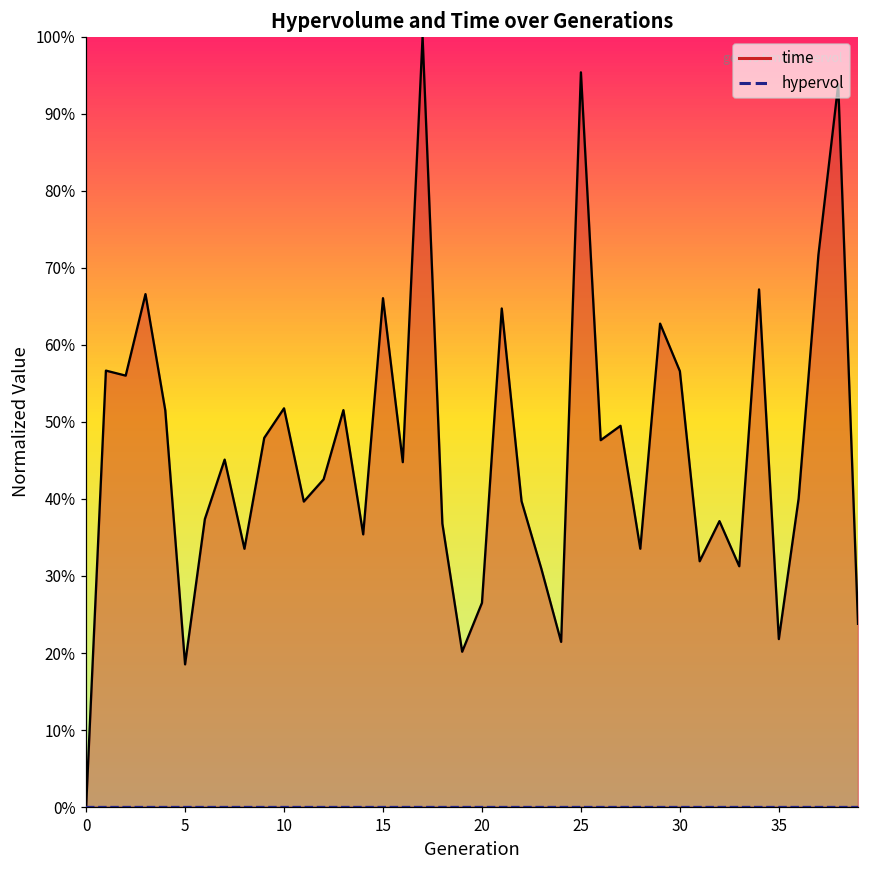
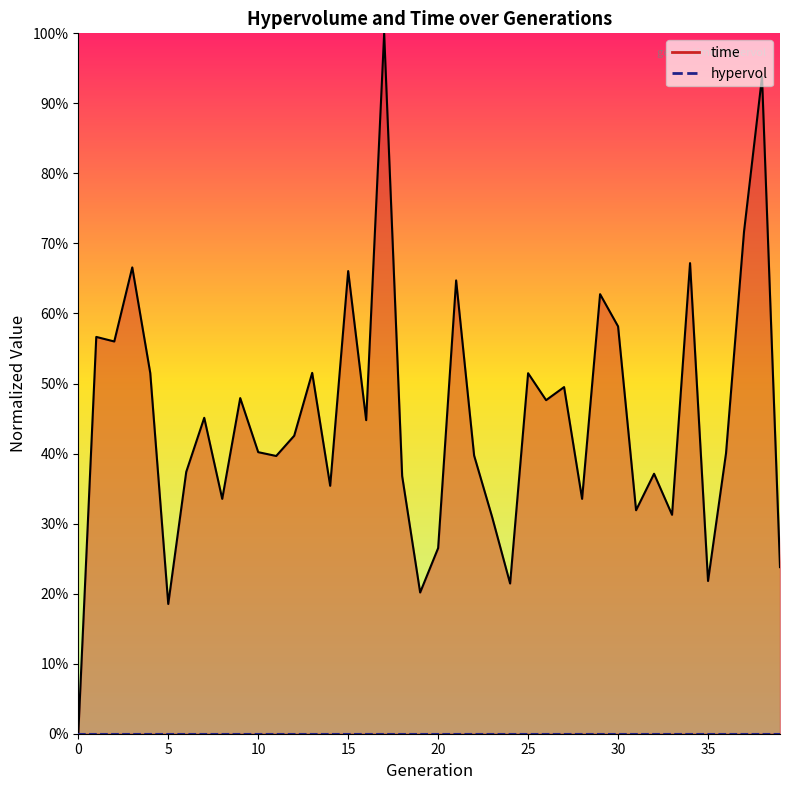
  {
    "time": {
      "5": "19%",
-     "10": "52%",
+     "10": "40%",
      "15": "66%",
      "20": "27%",
-     "25": "95%",
-     "30": "57%",
+     "25": "51%",
+     "30": "58%",
      "35": "22%"
    }
  }
